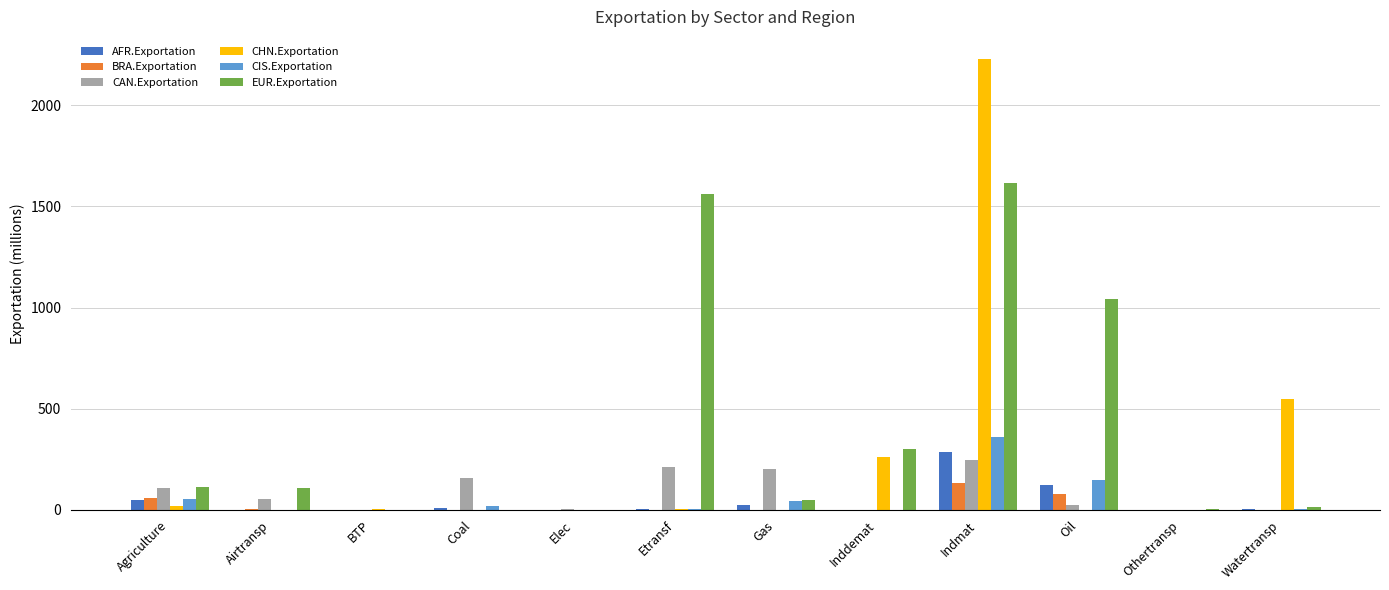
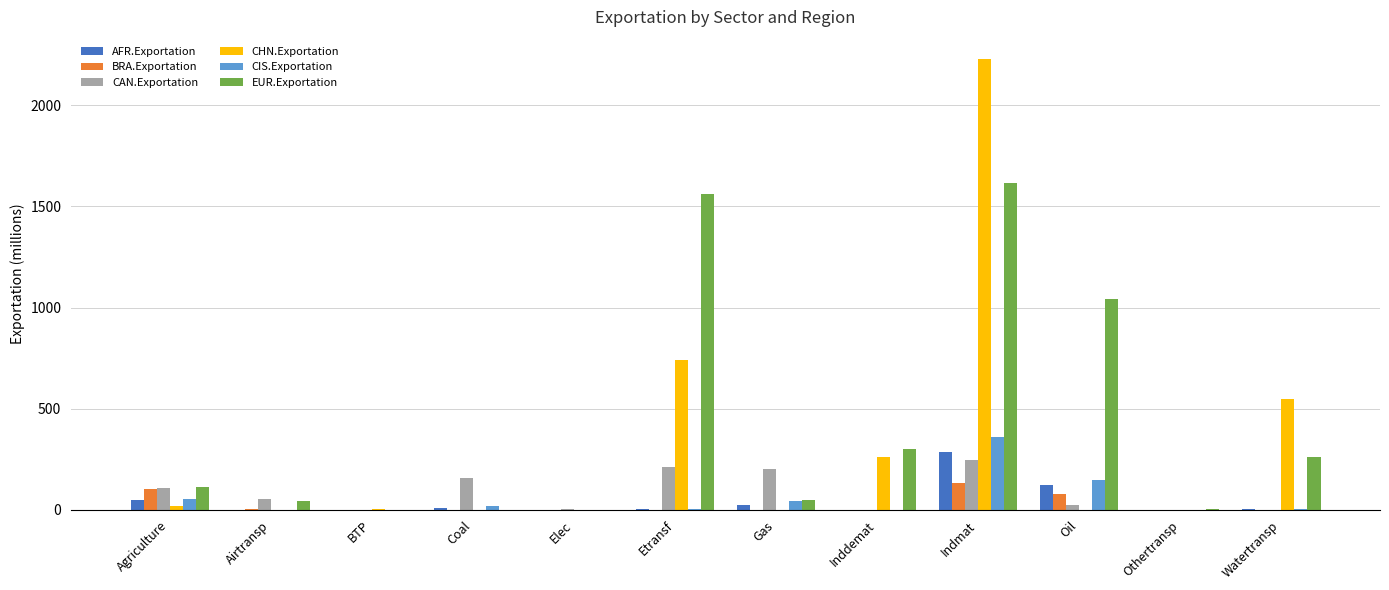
  {
    "BRA.Exportation": {
-     "Agriculture": 60,
+     "Agriculture": 100,
      "Indmat": 130,
      "Oil": 80
    },
    "CAN.Exportation": {
      "Agriculture": 110,
      "Airtransp": 50,
      "Coal": 160,
      "Etransf": 210,
      "Gas": 200,
      "Indmat": 250,
      "Oil": 30
    },
    "CHN.Exportation": {
      "Agriculture": 20,
-     "Etransf": 10,
+     "Etransf": 740,
      "Inddemat": 260,
      "Indmat": 2230,
      "Watertransp": 550
    },
    "EUR.Exportation": {
      "Agriculture": 110,
-     "Airtransp": 110,
+     "Airtransp": 40,
      "Etransf": 1560,
      "Gas": 50,
      "Inddemat": 300,
      "Indmat": 1610,
      "Oil": 1040,
-     "Watertransp": 20
+     "Watertransp": 260
    }
  }
